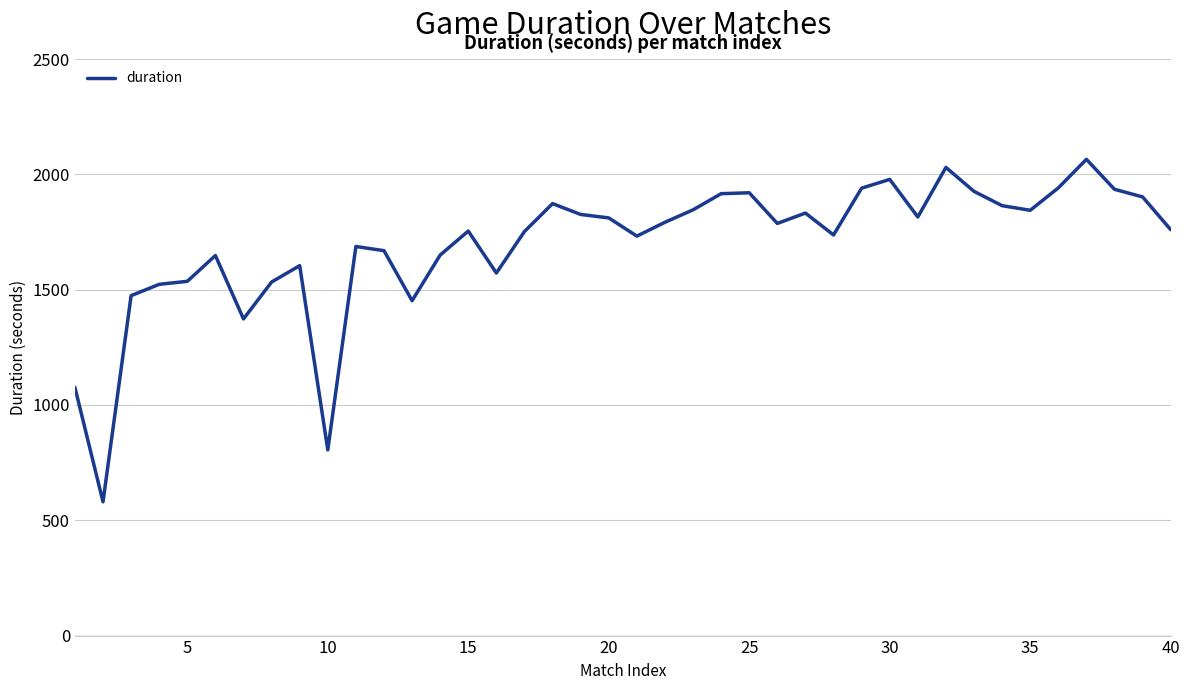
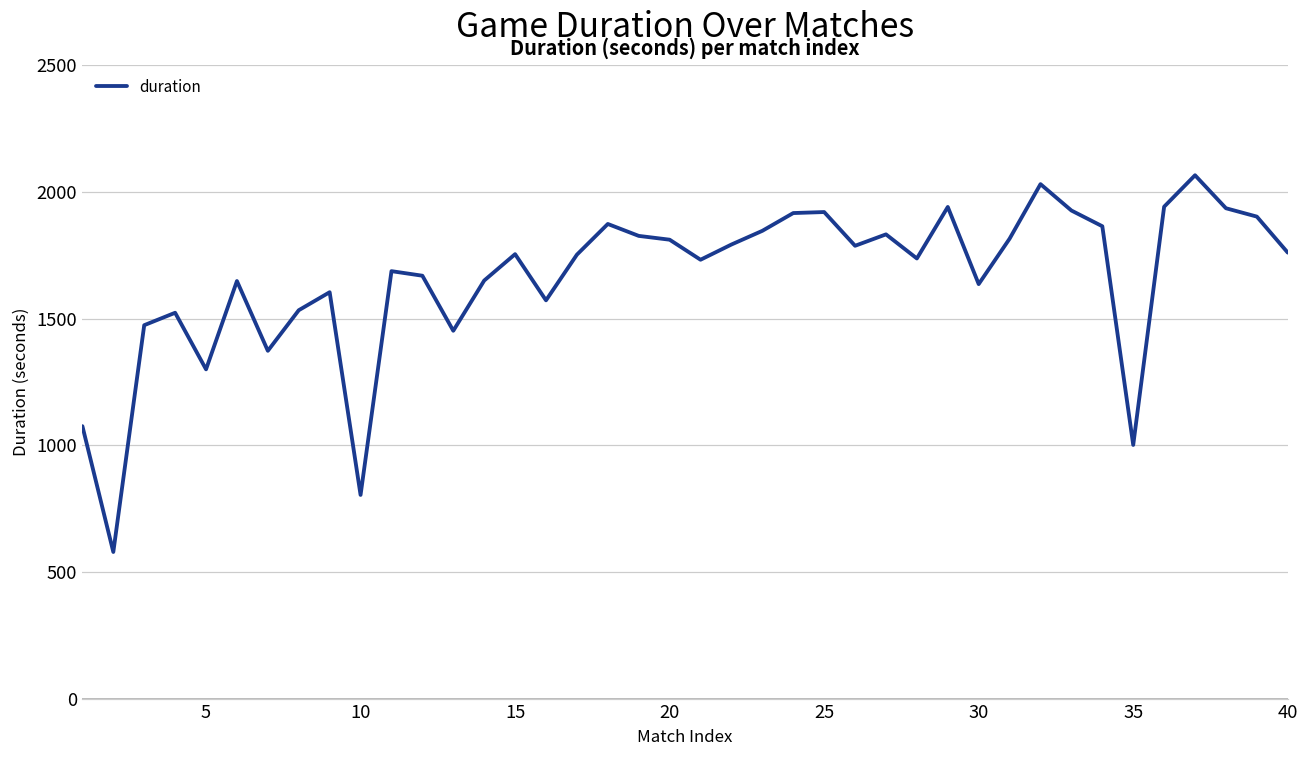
  {
-   "5": 1540,
+   "5": 1300,
    "10": 810,
    "15": 1750,
    "20": 1810,
    "25": 1920,
-   "30": 1980,
-   "35": 1840,
+   "30": 1640,
+   "35": 1000,
    "40": 1760
  }
